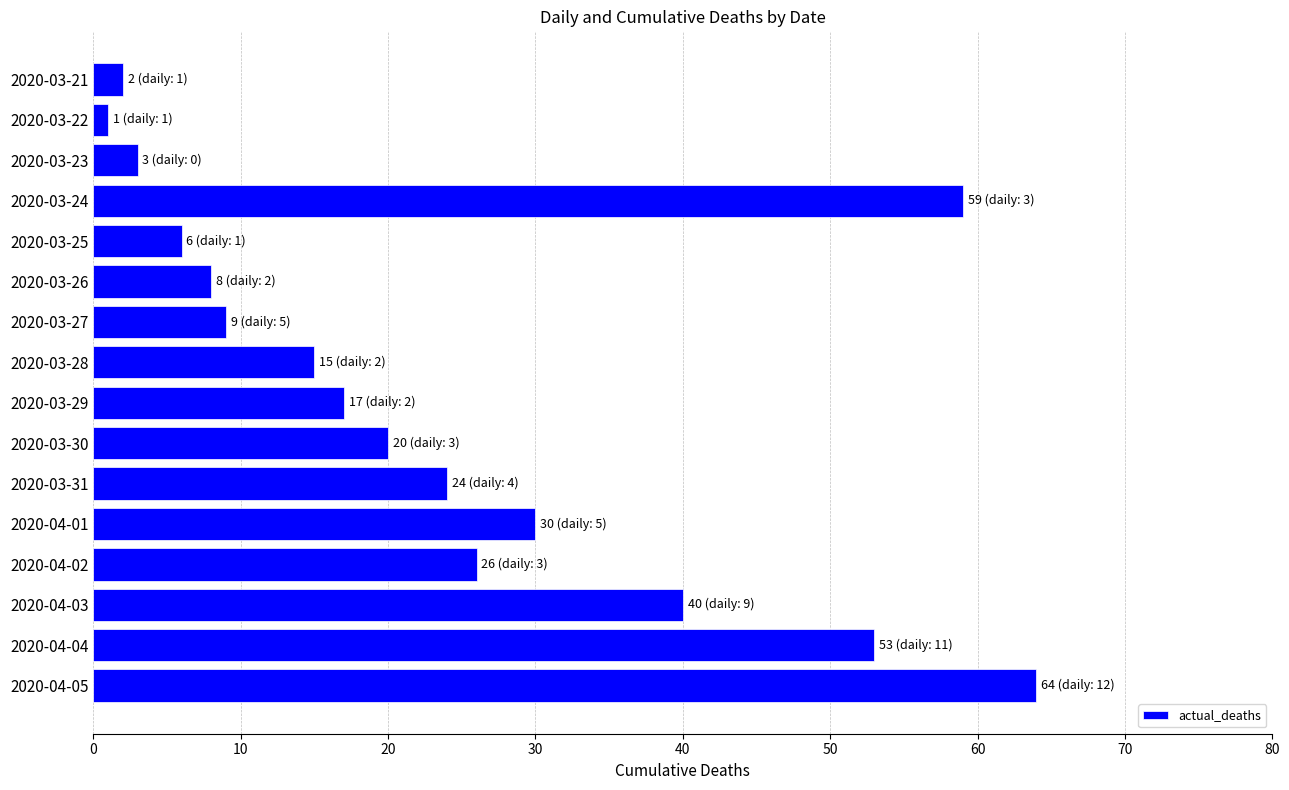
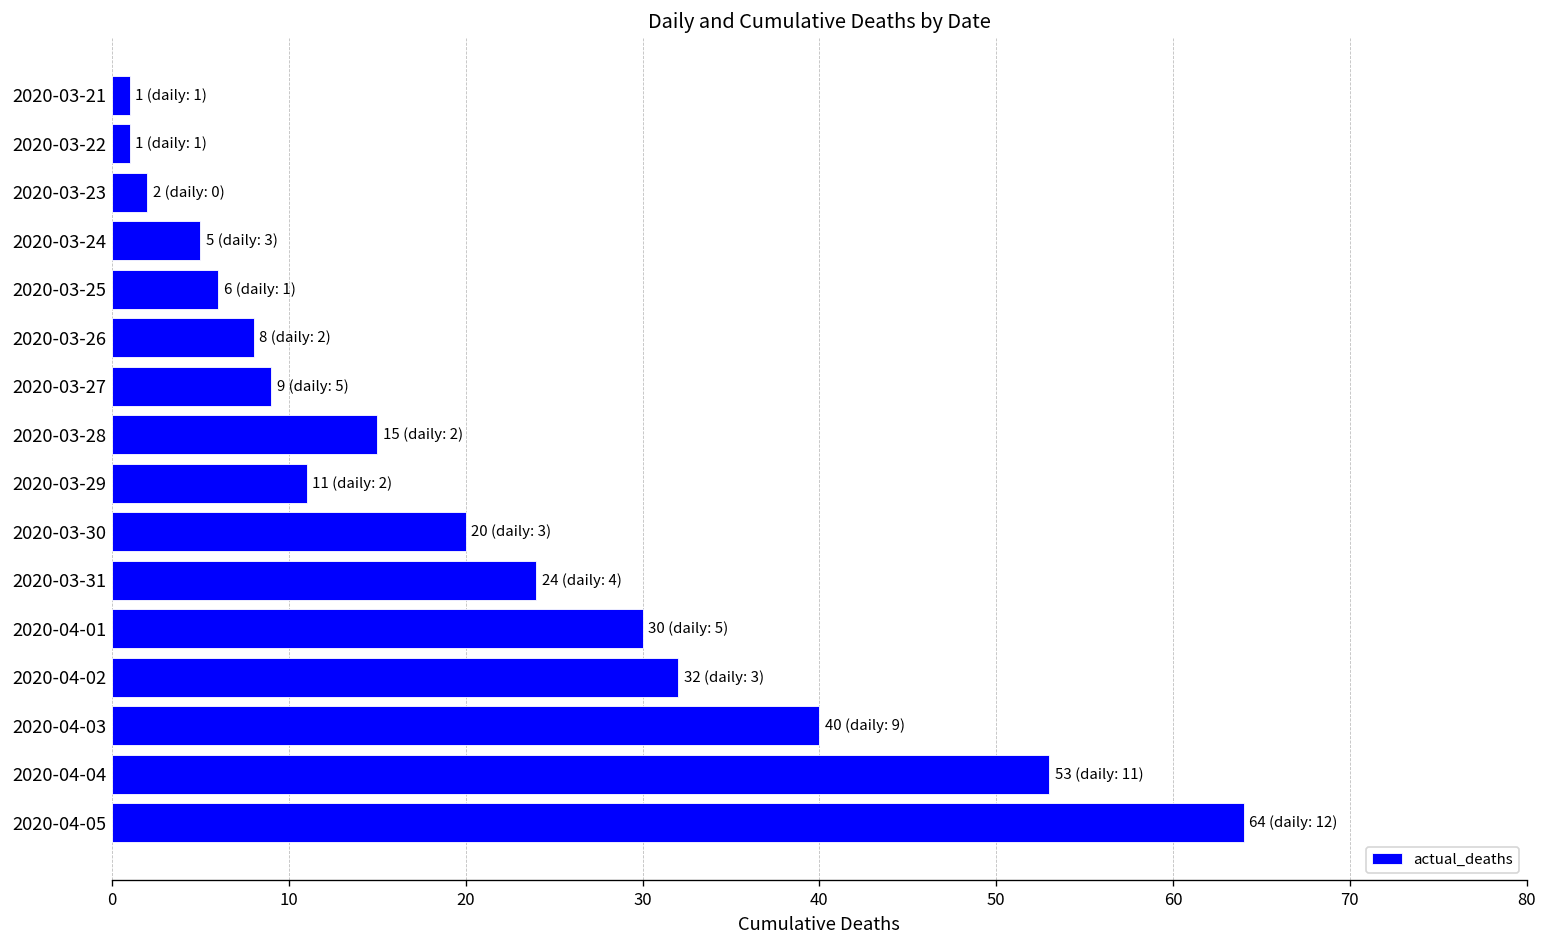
  {
-   "2020-03-21": 2,
+   "2020-03-21": 1,
    "2020-03-22": 1,
-   "2020-03-23": 3,
-   "2020-03-24": 59,
+   "2020-03-23": 2,
+   "2020-03-24": 5,
    "2020-03-25": 6,
    "2020-03-26": 8,
    "2020-03-27": 9,
    "2020-03-28": 15,
-   "2020-03-29": 17,
+   "2020-03-29": 11,
    "2020-03-30": 20,
    "2020-03-31": 24,
    "2020-04-01": 30,
-   "2020-04-02": 26,
+   "2020-04-02": 32,
    "2020-04-03": 40,
    "2020-04-04": 53,
    "2020-04-05": 64
  }
